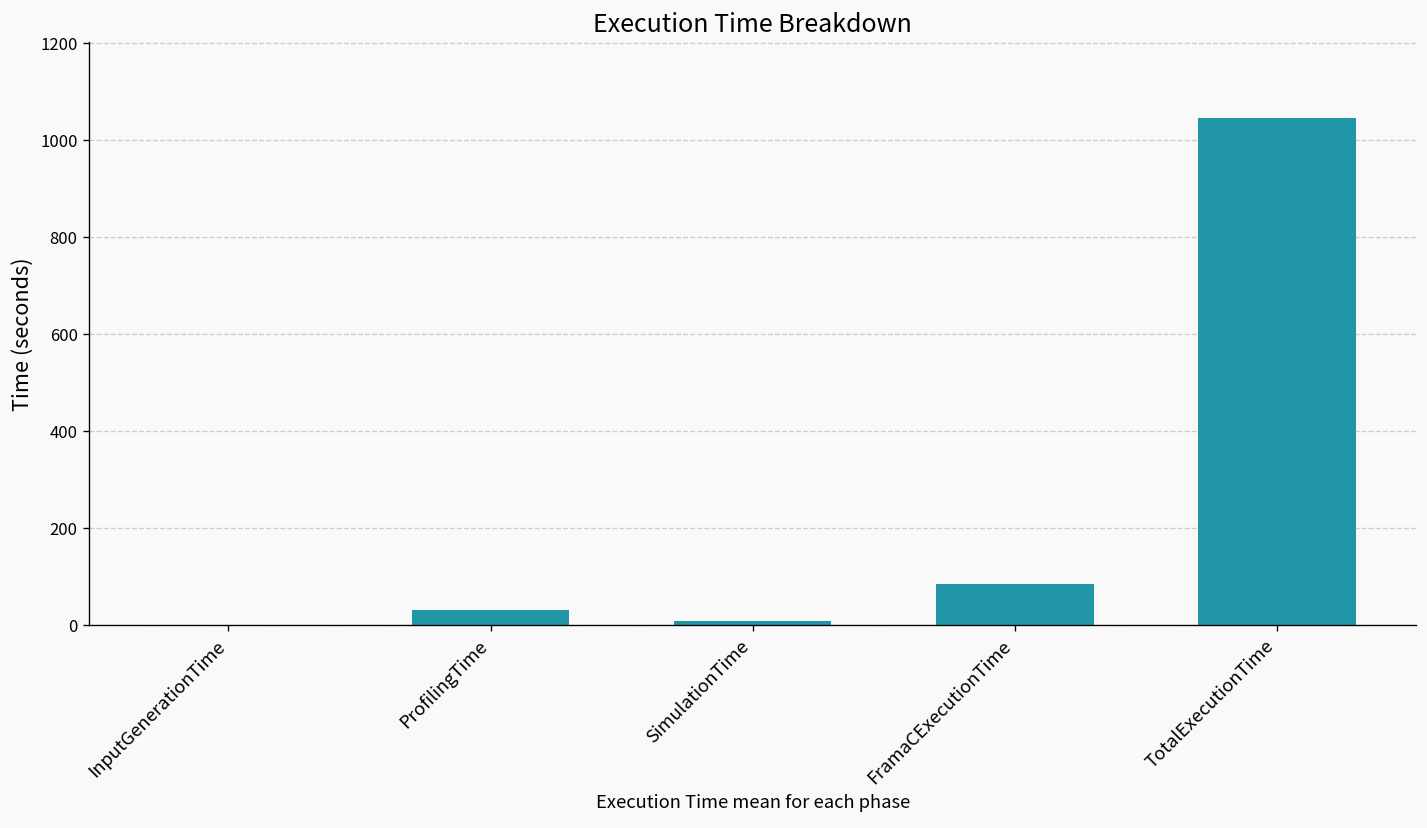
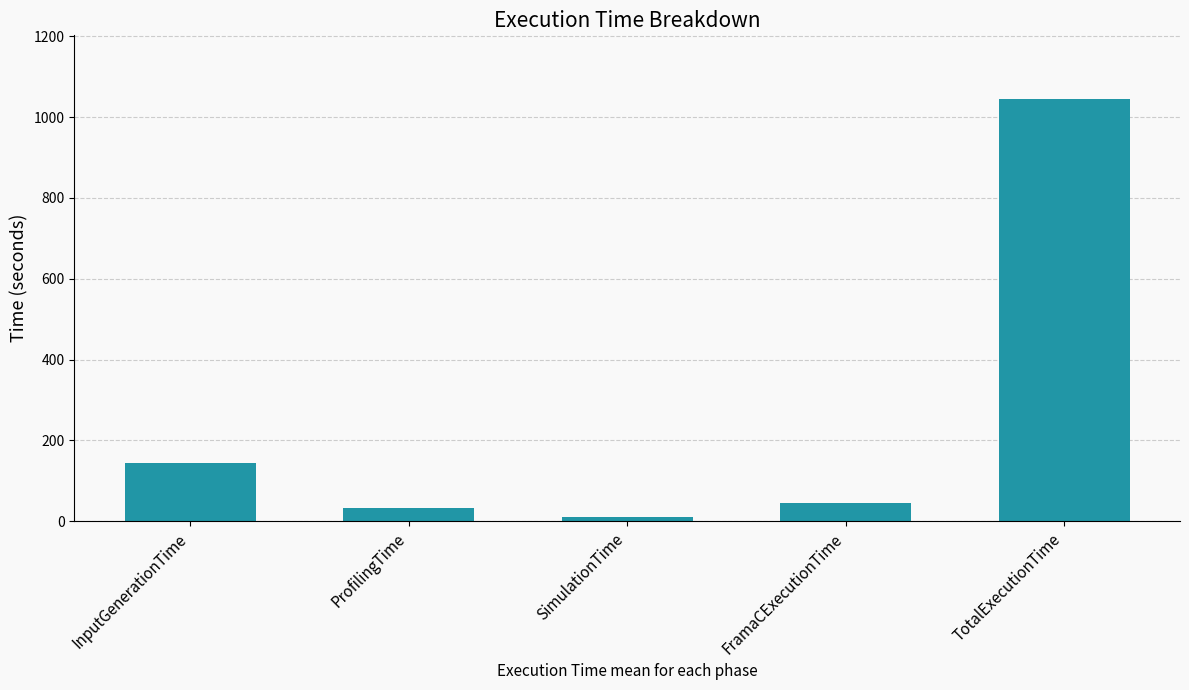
  {
-   "InputGenerationTime": 0,
+   "InputGenerationTime": 150,
    "ProfilingTime": 30,
    "SimulationTime": 10,
-   "FramaCExecutionTime": 90,
+   "FramaCExecutionTime": 40,
    "TotalExecutionTime": 1050
  }
